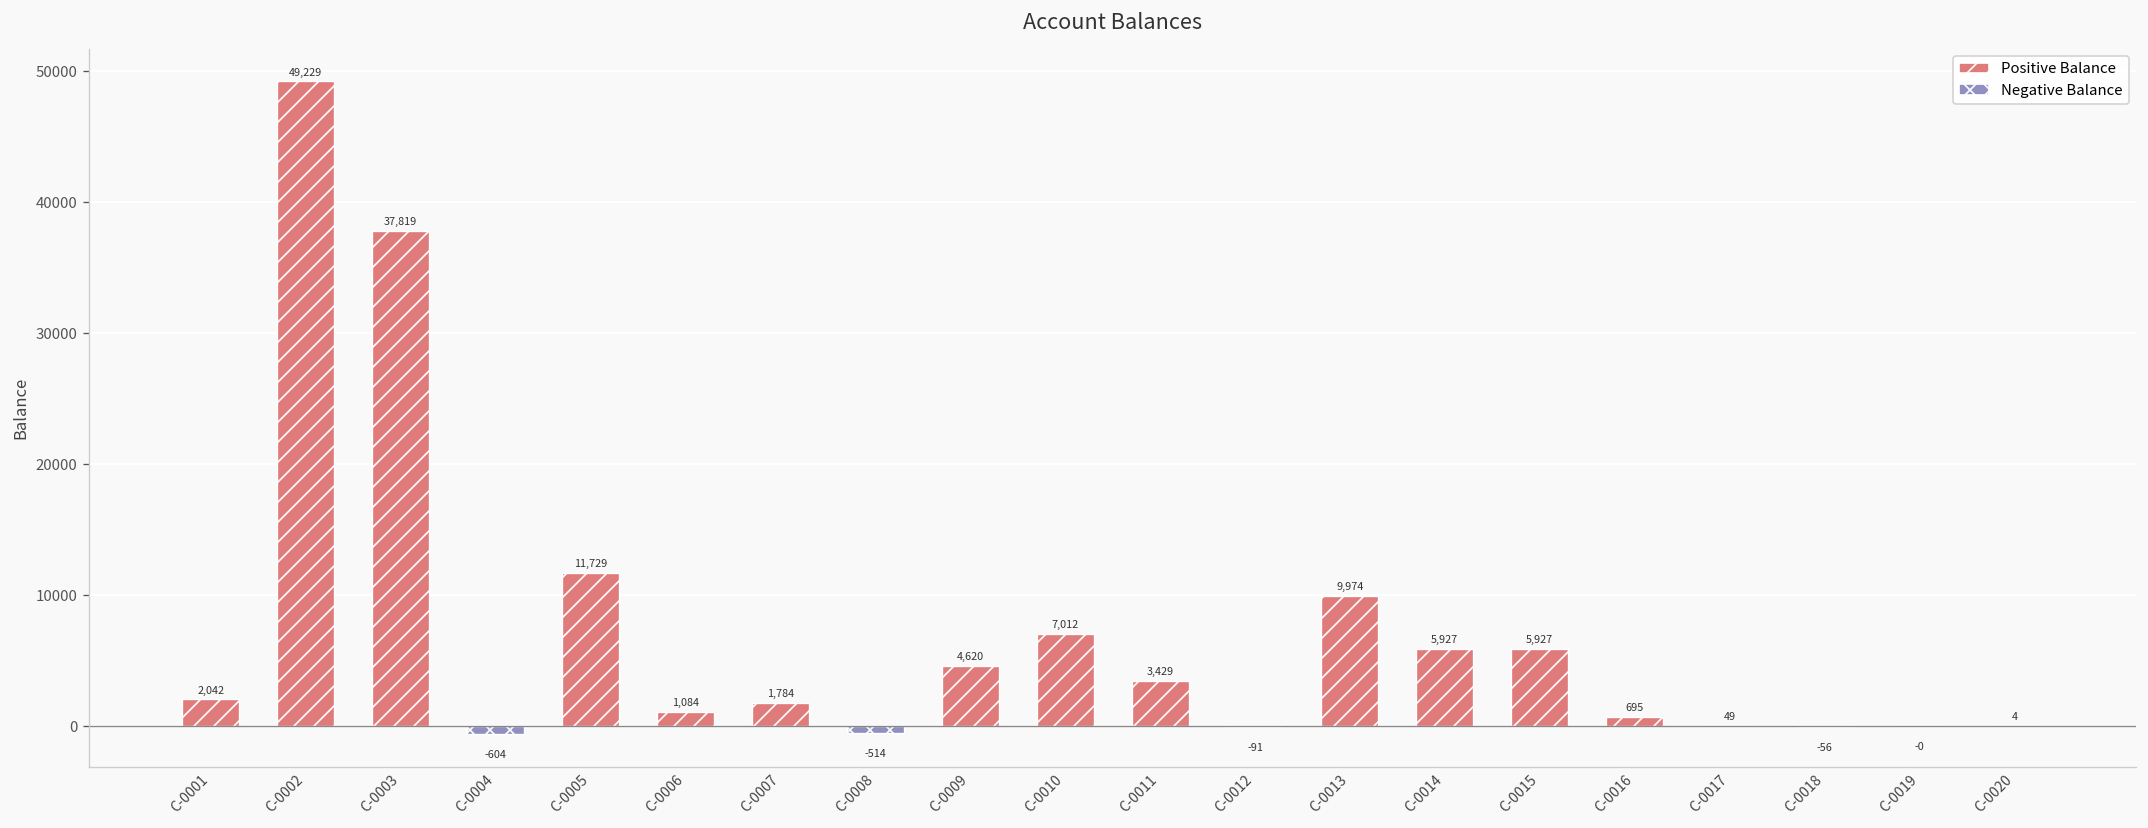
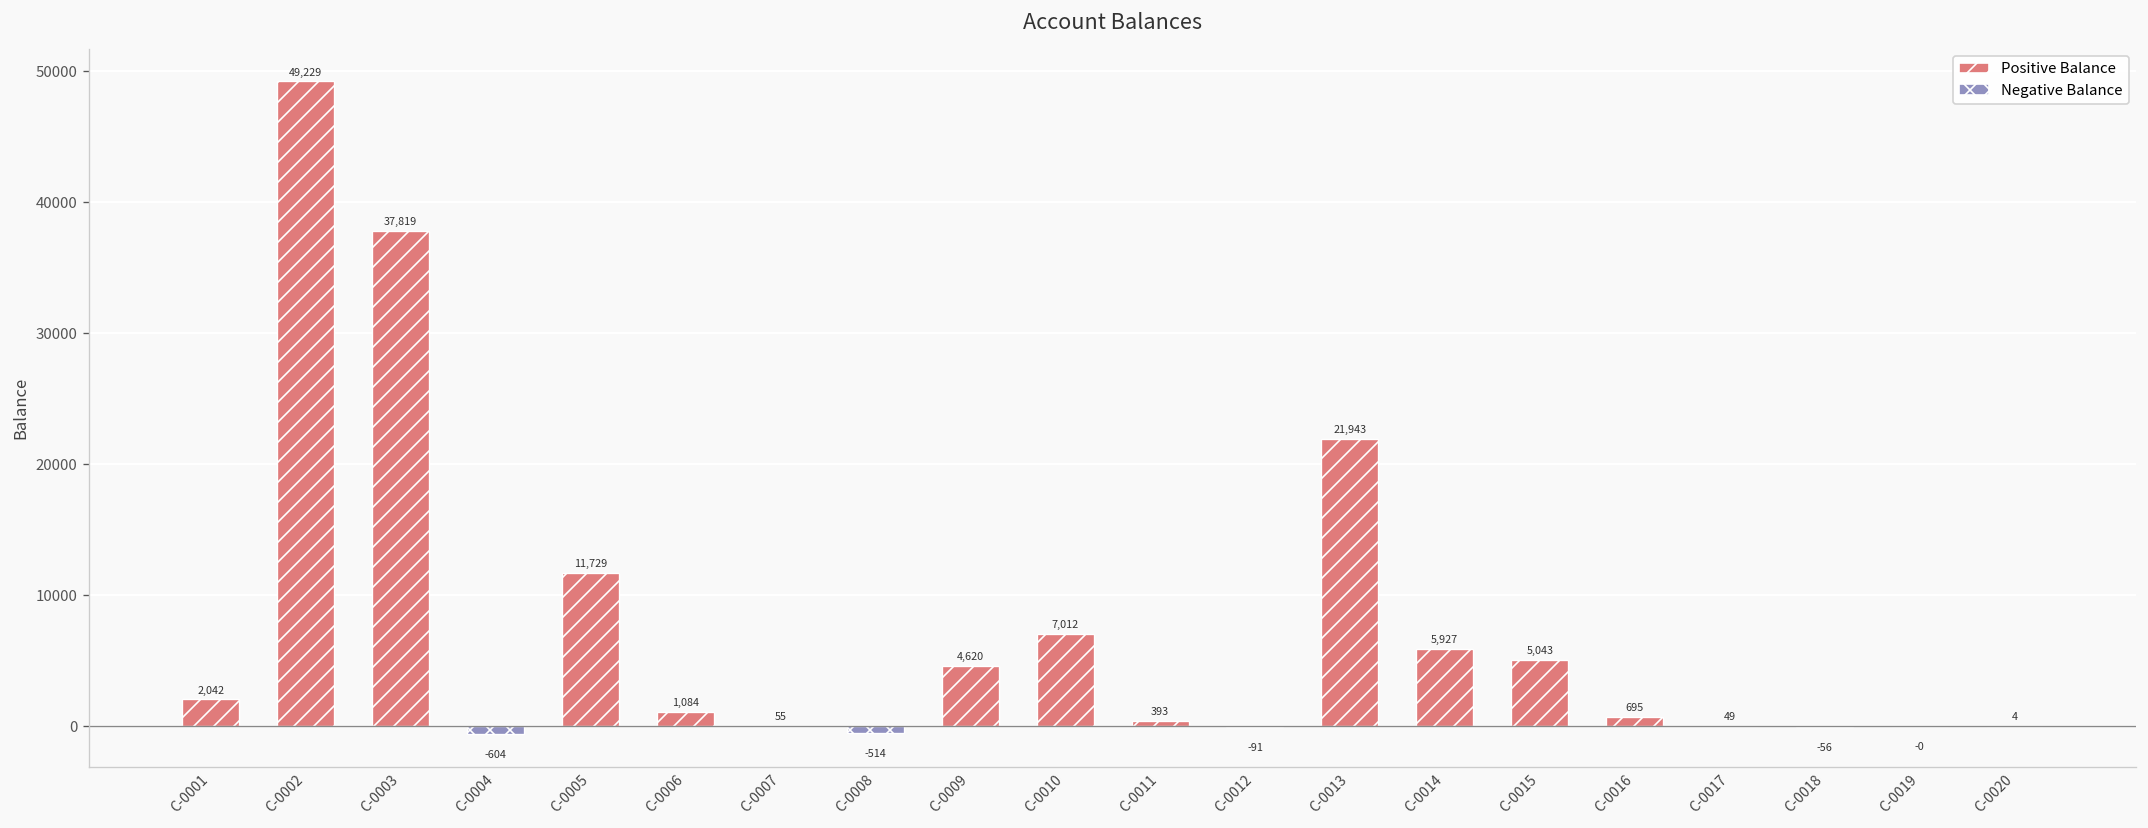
  {
    "C-0001": "2,042",
    "C-0002": "49,229",
    "C-0003": "37,819",
    "C-0004": "-604",
    "C-0005": "11,729",
    "C-0006": "1,084",
-   "C-0007": "1,784",
+   "C-0007": "55",
    "C-0008": "-514",
    "C-0009": "4,620",
    "C-0010": "7,012",
-   "C-0011": "3,429",
+   "C-0011": "393",
    "C-0012": "-91",
-   "C-0013": "9,974",
+   "C-0013": "21,943",
    "C-0014": "5,927",
-   "C-0015": "5,927",
+   "C-0015": "5,043",
    "C-0016": "695",
    "C-0017": "49",
    "C-0018": "-56",
    "C-0019": "-0",
    "C-0020": "4"
  }
